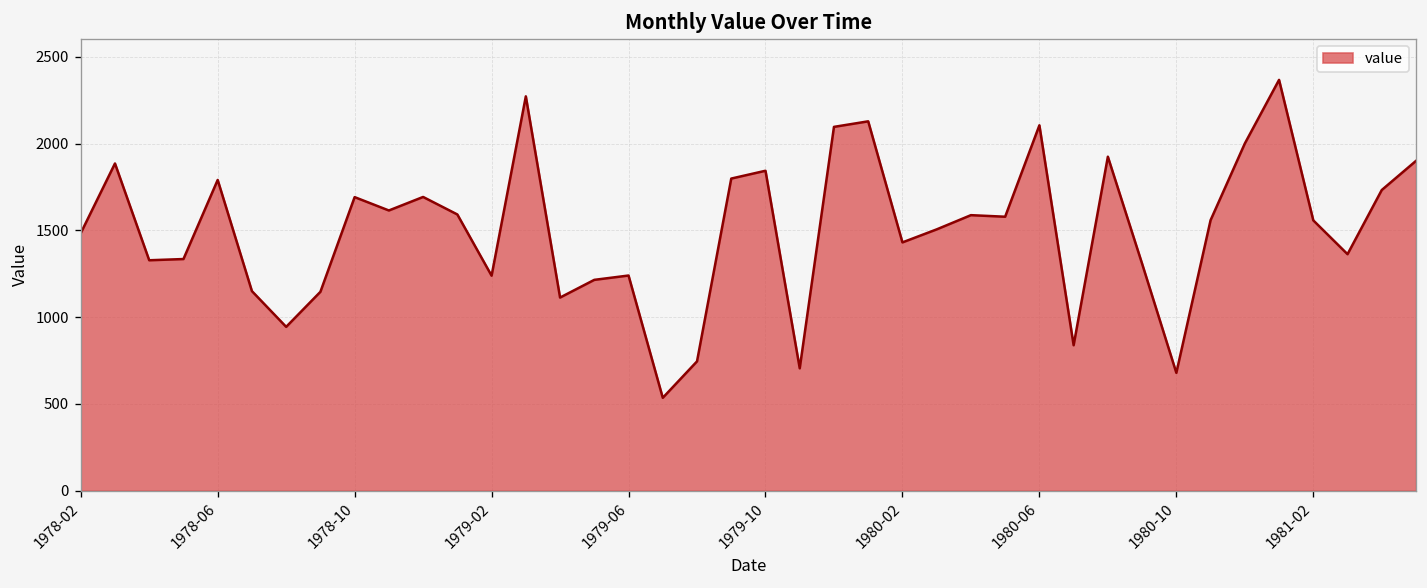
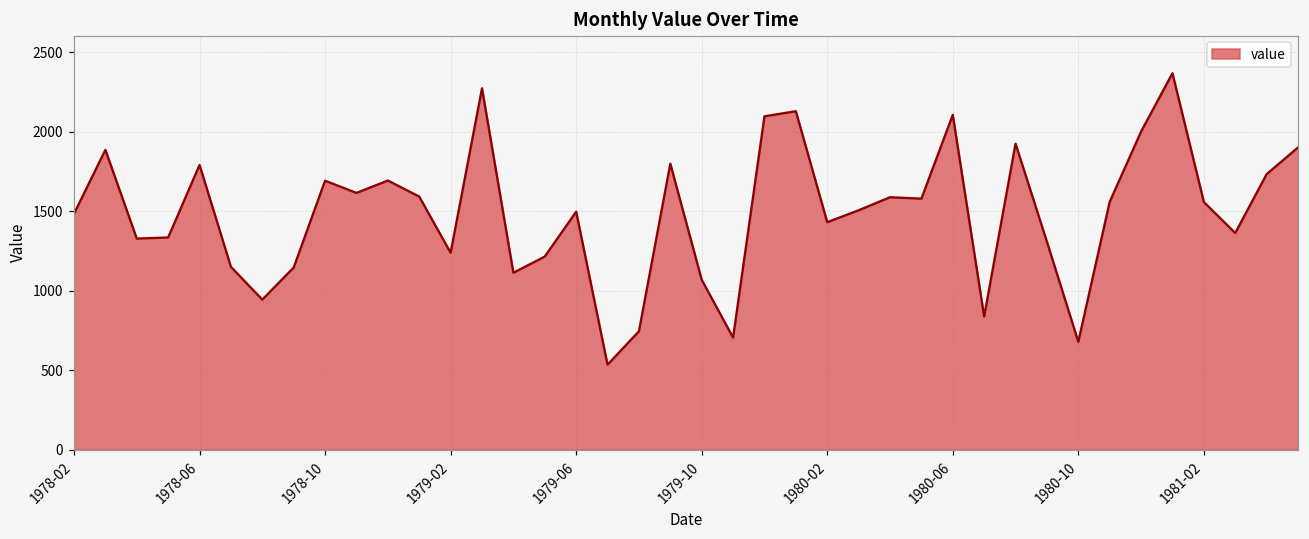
  {
    "1978-02": 1480,
    "1978-06": 1790,
    "1978-10": 1690,
    "1979-02": 1240,
-   "1979-06": 1240,
-   "1979-10": 1840,
+   "1979-06": 1500,
+   "1979-10": 1070,
    "1980-02": 1430,
    "1980-06": 2110,
    "1980-10": 680,
    "1981-02": 1560
  }
